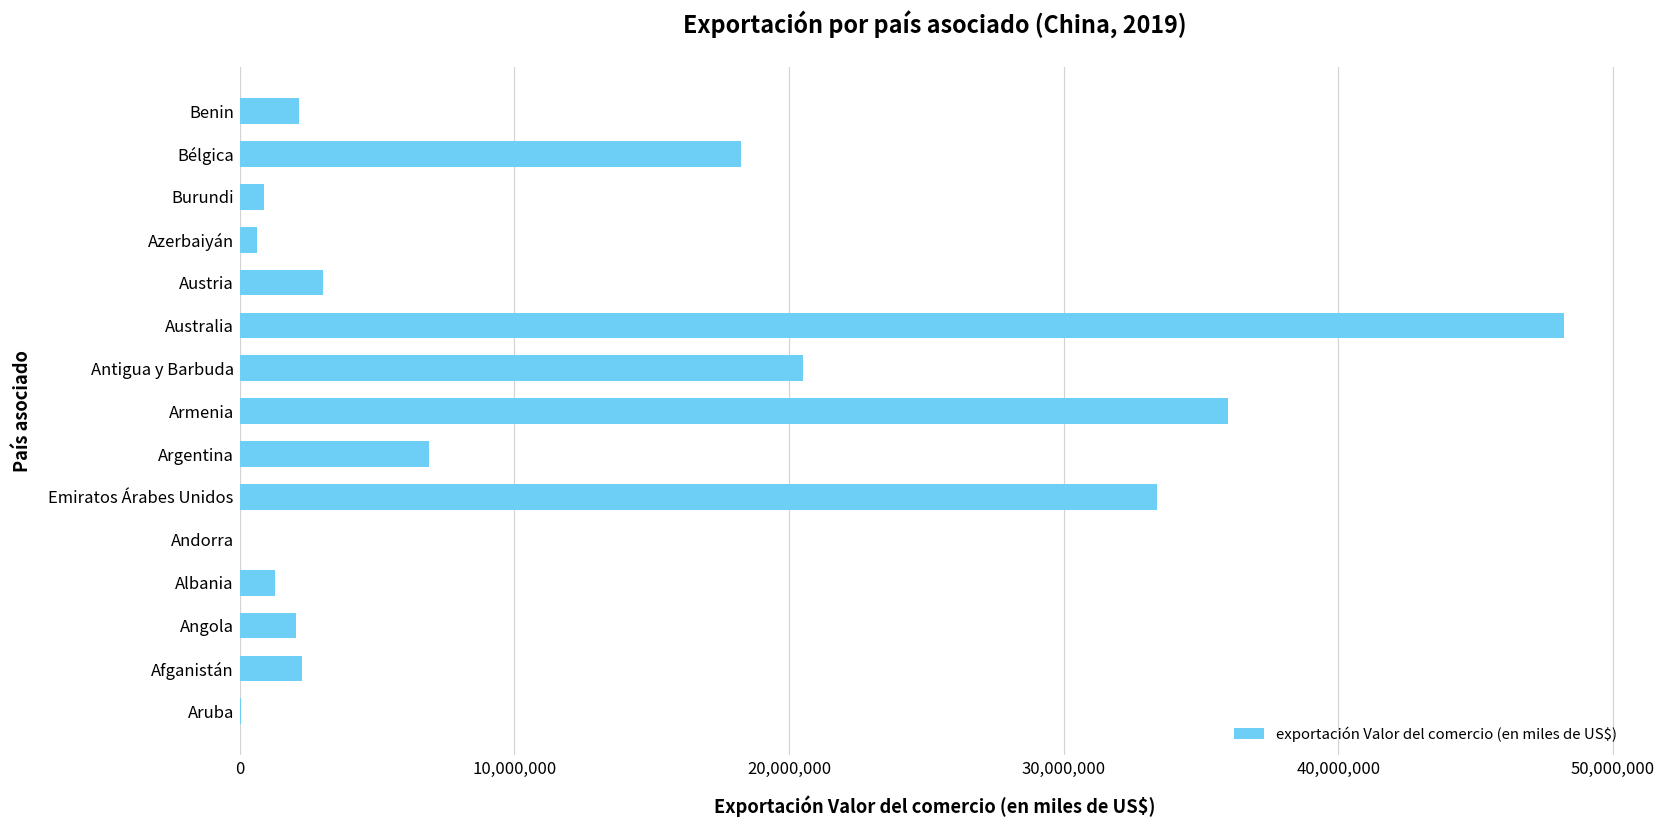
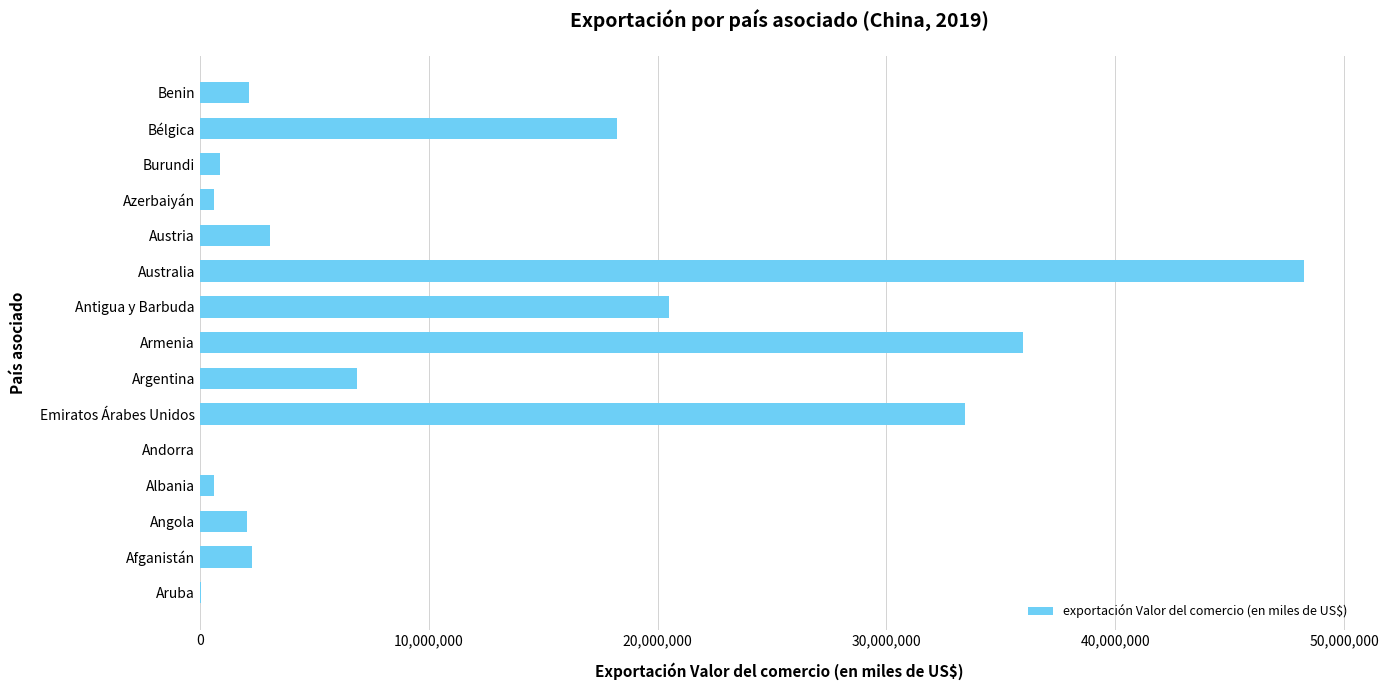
  {
    "Benin": "2,200,000",
    "Bélgica": "18,200,000",
    "Burundi": "900,000",
    "Azerbaiyán": "600,000",
    "Austria": "3,000,000",
    "Australia": "48,200,000",
    "Antigua y Barbuda": "20,500,000",
    "Armenia": "36,000,000",
    "Argentina": "6,900,000",
    "Emiratos Árabes Unidos": "33,400,000",
-   "Albania": "1,300,000",
+   "Albania": "600,000",
    "Angola": "2,100,000",
    "Afganistán": "2,300,000"
  }
